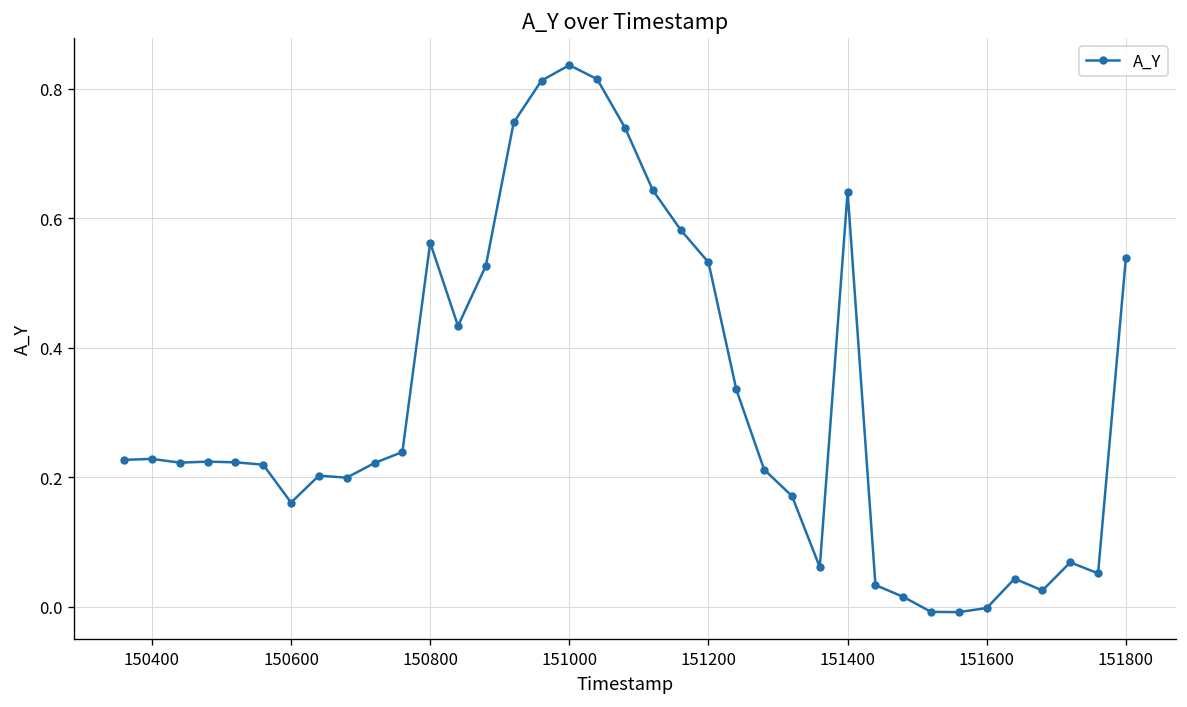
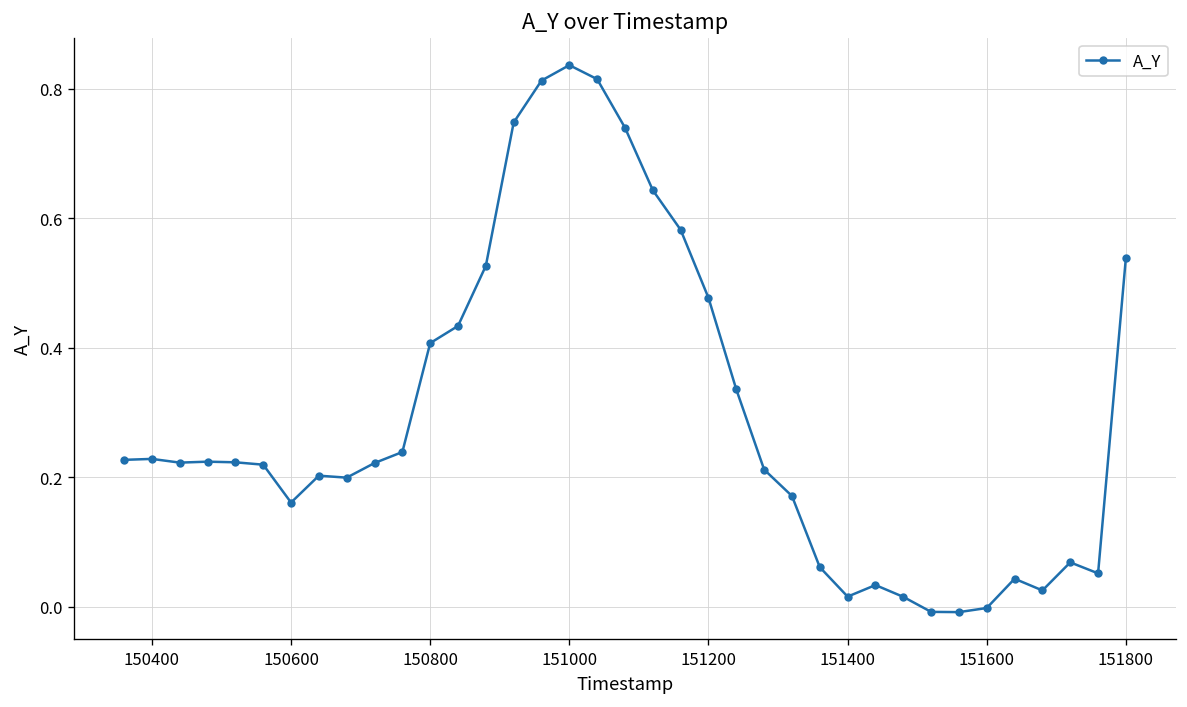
  {
    "150400": 0.23,
    "150600": 0.16,
-   "150800": 0.56,
+   "150800": 0.41,
    "151000": 0.84,
-   "151200": 0.53,
-   "151400": 0.64,
+   "151200": 0.48,
+   "151400": 0.02,
    "151600": 0.00,
    "151800": 0.54
  }
